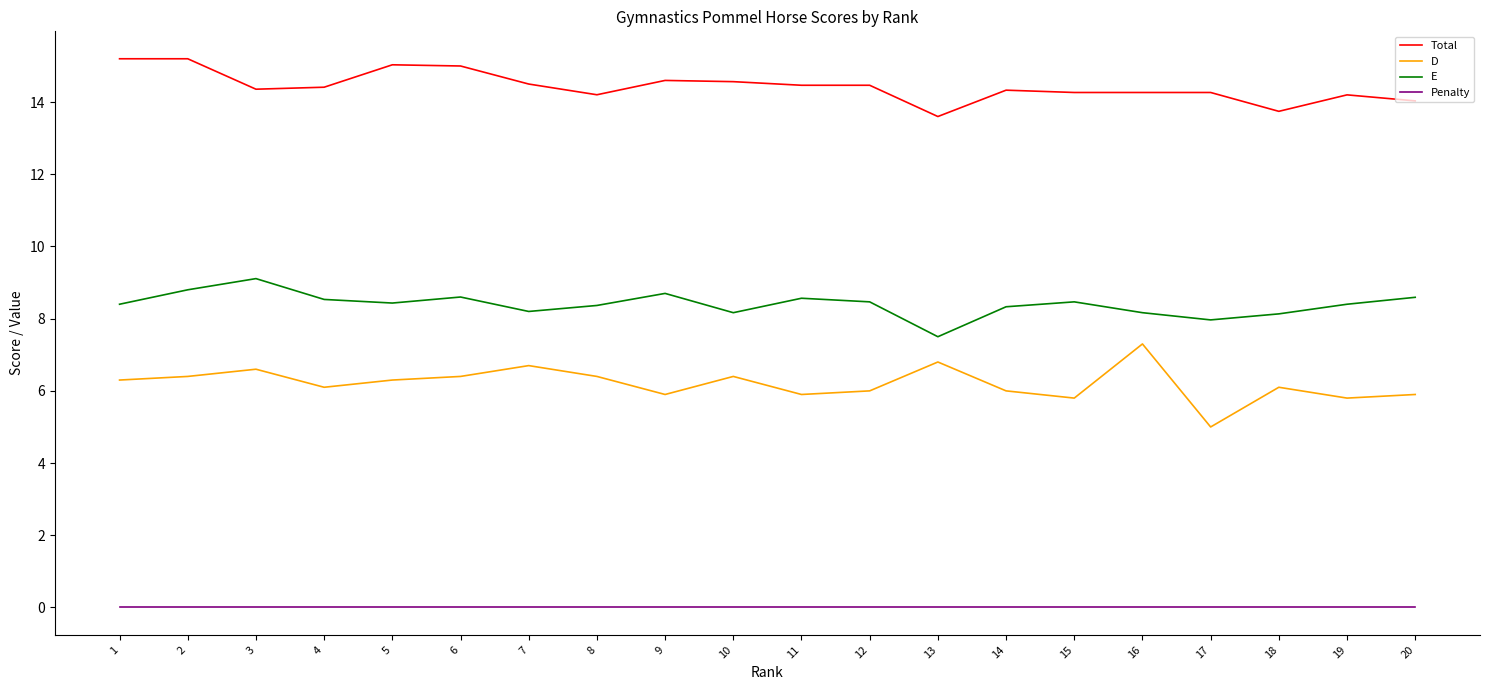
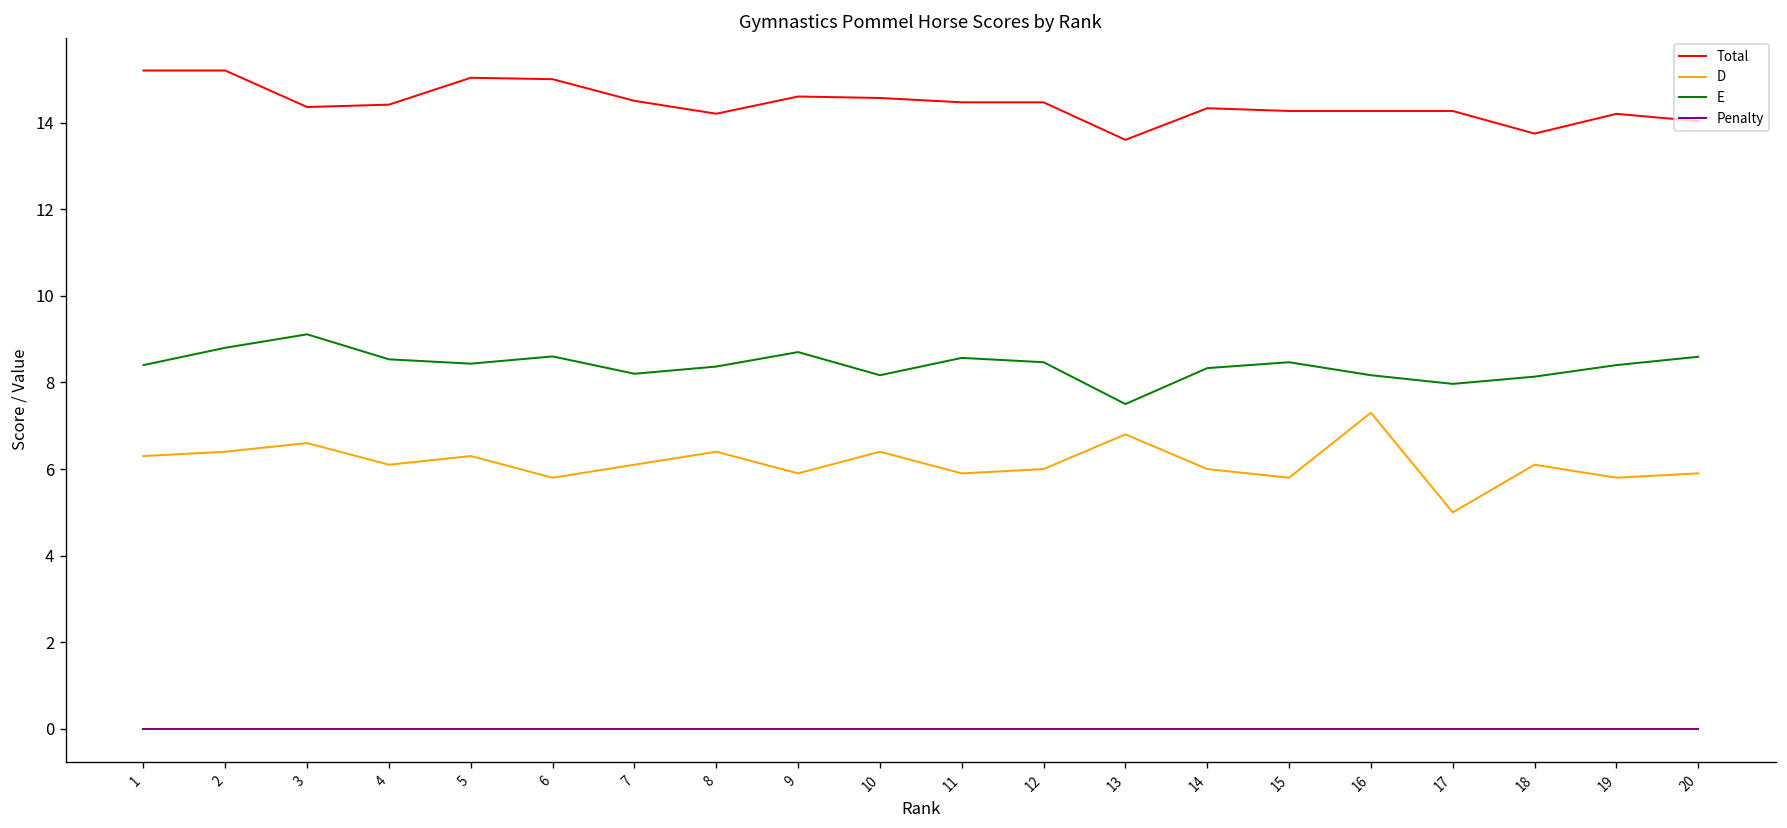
  {
    "Total": {
      "1": 15.2,
      "2": 15.2,
      "3": 14.4,
      "4": 14.4,
      "5": 15.0,
      "6": 15.0,
      "7": 14.5,
      "8": 14.2,
      "9": 14.6,
      "10": 14.6,
      "11": 14.5,
      "12": 14.5,
      "13": 13.6,
      "14": 14.3,
      "15": 14.3,
      "16": 14.3,
      "17": 14.3,
      "18": 13.7,
      "19": 14.2
    },
    "D": {
      "1": 6.3,
      "2": 6.4,
      "3": 6.6,
      "4": 6.1,
      "5": 6.3,
-     "6": 6.4,
-     "7": 6.7,
+     "6": 5.8,
+     "7": 6.1,
      "8": 6.4,
      "9": 5.9,
      "10": 6.4,
      "11": 5.9,
      "12": 6.0,
      "13": 6.8,
      "14": 6.0,
      "15": 5.8,
      "16": 7.3,
      "17": 5.0,
      "18": 6.1,
      "19": 5.8,
      "20": 5.9
    },
    "E": {
      "1": 8.4,
      "2": 8.8,
      "3": 9.1,
      "4": 8.5,
      "5": 8.4,
      "6": 8.6,
      "7": 8.2,
      "8": 8.4,
      "9": 8.7,
      "10": 8.2,
      "11": 8.6,
      "12": 8.5,
      "13": 7.5,
      "14": 8.3,
      "15": 8.5,
      "16": 8.2,
      "17": 8.0,
      "18": 8.1,
      "19": 8.4,
      "20": 8.6
    },
    "Penalty": {
      "1": 0.0,
      "2": 0.0,
      "3": 0.0,
      "4": 0.0,
      "5": 0.0,
      "6": 0.0,
      "7": 0.0,
      "8": 0.0,
      "9": 0.0,
      "10": 0.0,
      "11": 0.0,
      "12": 0.0,
      "13": 0.0,
      "14": 0.0,
      "15": 0.0,
      "16": 0.0,
      "17": 0.0,
      "18": 0.0,
      "19": 0.0,
      "20": 0.0
    }
  }
